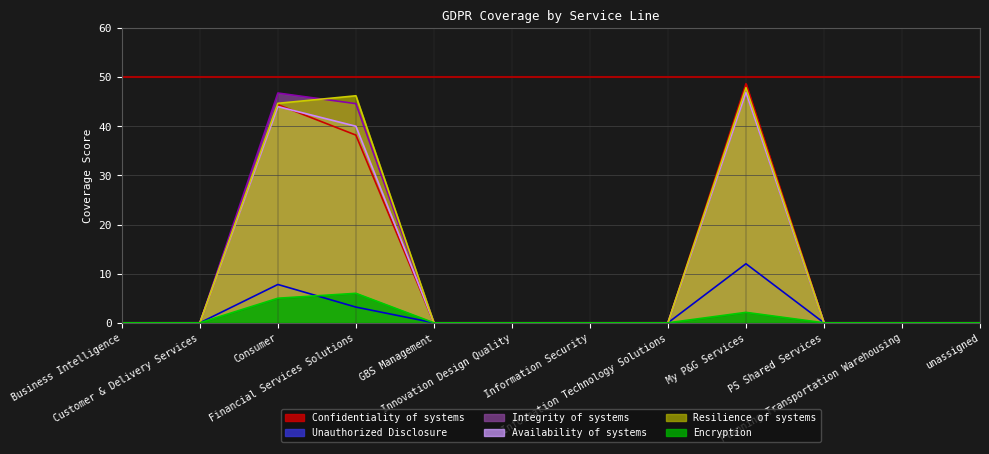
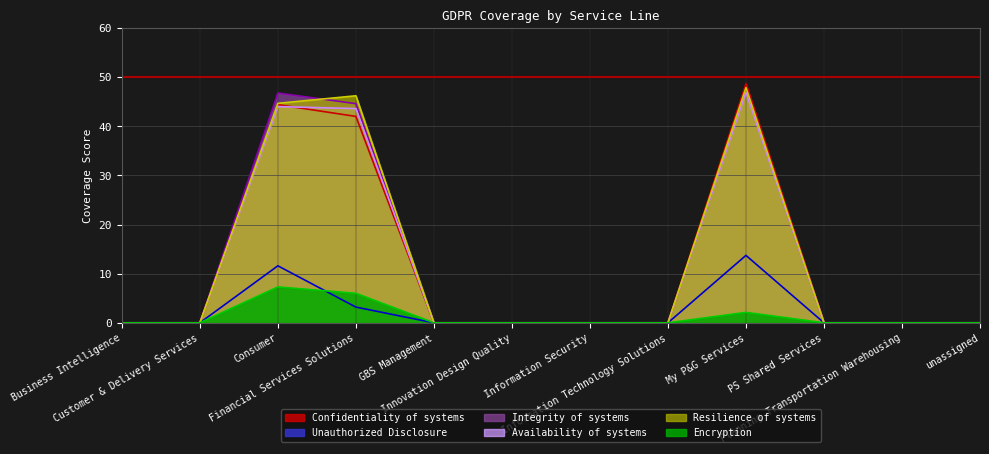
  {
    "Confidentiality of systems": {
-     "Financial Services Solutions": 38,
+     "Financial Services Solutions": 42,
      "My P&G Services": 49
    },
    "Unauthorized Disclosure": {
-     "Consumer": 8,
+     "Consumer": 12,
      "Financial Services Solutions": 3,
-     "My P&G Services": 12
+     "My P&G Services": 14
    },
    "Integrity of systems": {
      "Consumer": 47,
      "Financial Services Solutions": 45
    },
    "Availability of systems": {
-     "Financial Services Solutions": 40
+     "Financial Services Solutions": 44
    },
    "Resilience of systems": {
      "Financial Services Solutions": 46,
      "My P&G Services": 48
    },
    "Encryption": {
-     "Consumer": 5,
+     "Consumer": 7,
      "Financial Services Solutions": 6,
      "My P&G Services": 2
    }
  }
